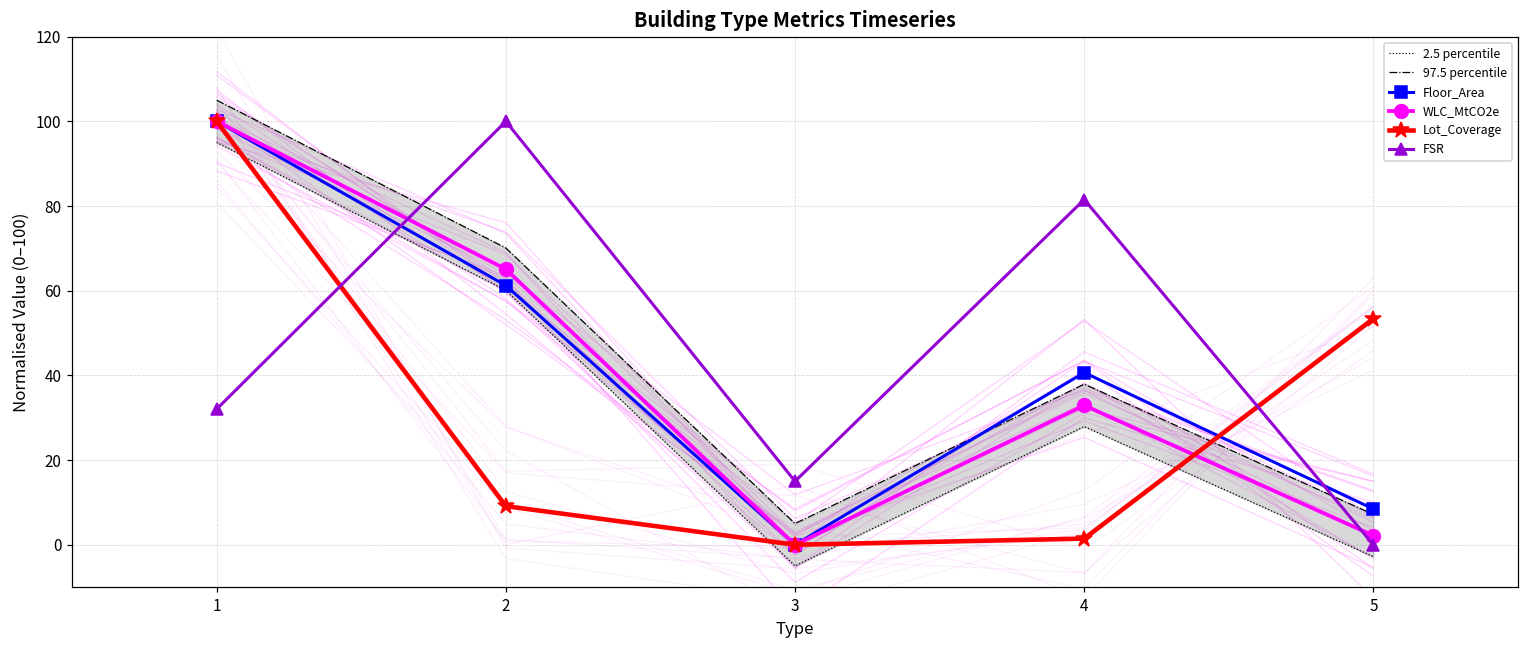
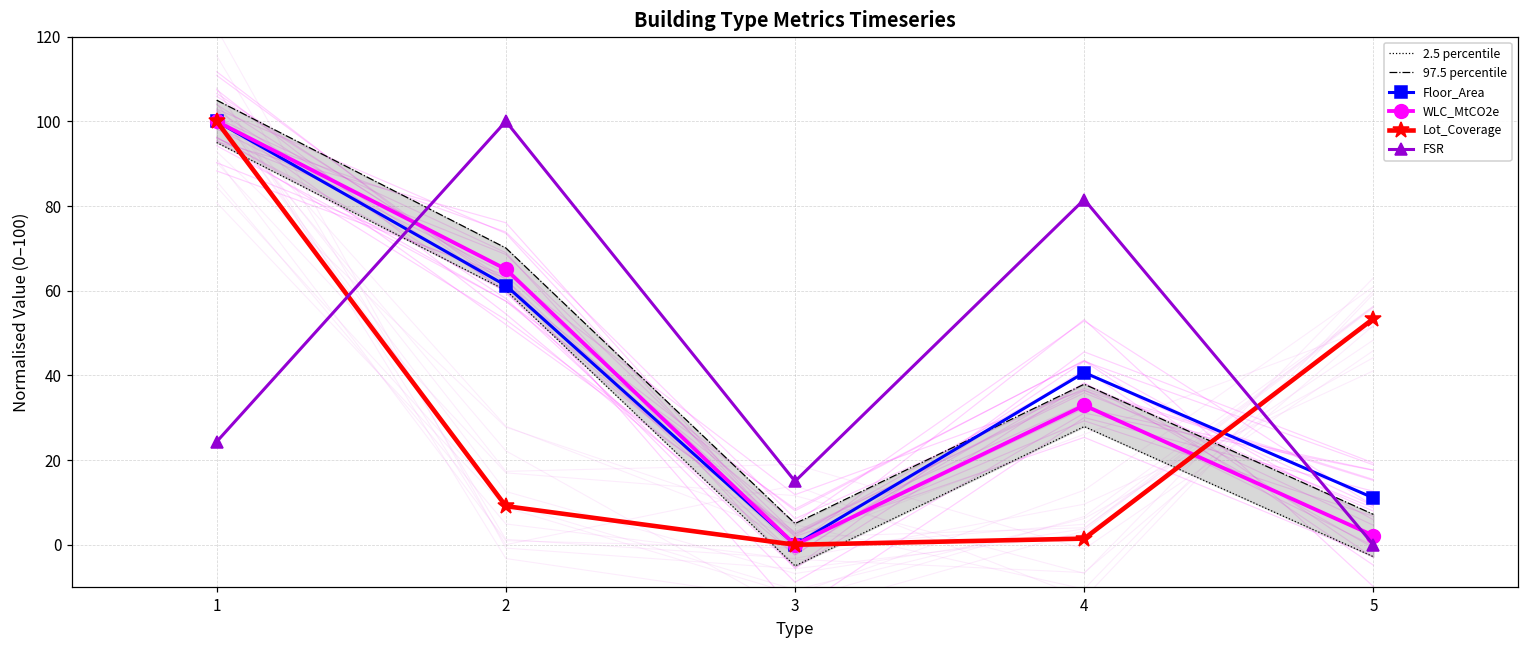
  {
    "Floor_Area": {
-     "5": 8
+     "5": 11
    },
    "Lot_Coverage": {
      "4": 1,
      "5": 53
    },
    "FSR": {
-     "1": 32,
+     "1": 24,
      "2": 100,
      "3": 15,
      "4": 82
    }
  }
